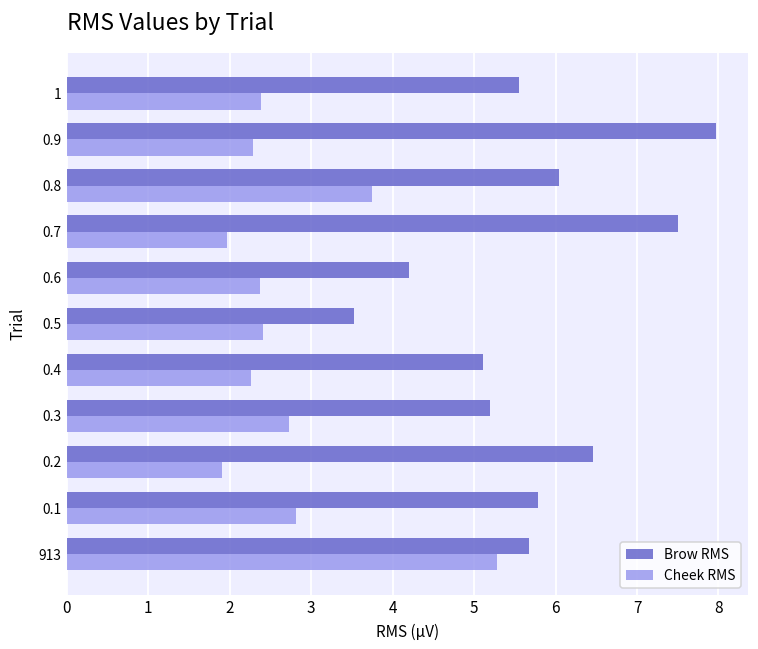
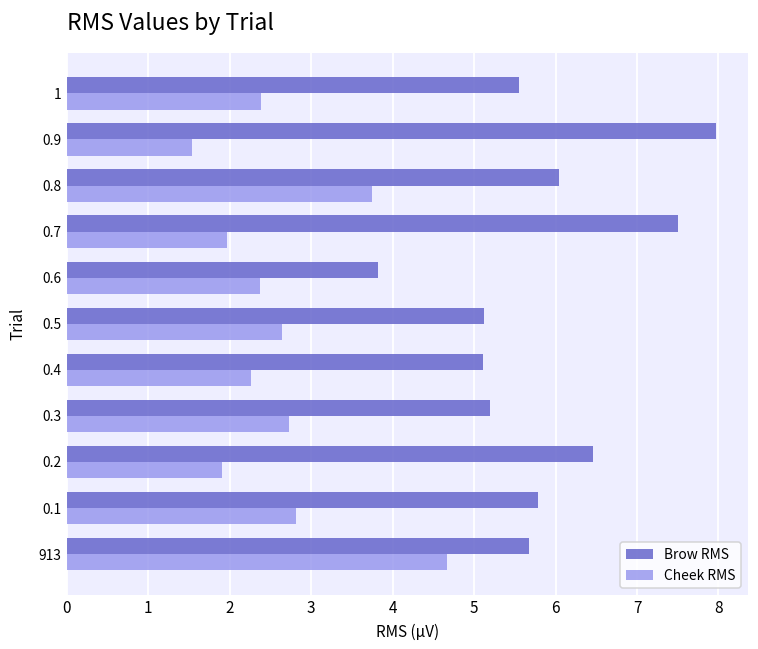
  {
    "Brow RMS": {
      "1": 5.6,
      "0.9": 8.0,
      "0.8": 6.0,
      "0.7": 7.5,
-     "0.6": 4.2,
-     "0.5": 3.5,
+     "0.6": 3.8,
+     "0.5": 5.1,
      "0.4": 5.1,
      "0.3": 5.2,
      "0.2": 6.5,
      "0.1": 5.8,
      "913": 5.7
    },
    "Cheek RMS": {
      "1": 2.4,
-     "0.9": 2.3,
+     "0.9": 1.5,
      "0.8": 3.7,
      "0.7": 2.0,
      "0.6": 2.4,
-     "0.5": 2.4,
+     "0.5": 2.6,
      "0.4": 2.3,
      "0.3": 2.7,
      "0.2": 1.9,
      "0.1": 2.8,
-     "913": 5.3
+     "913": 4.7
    }
  }
